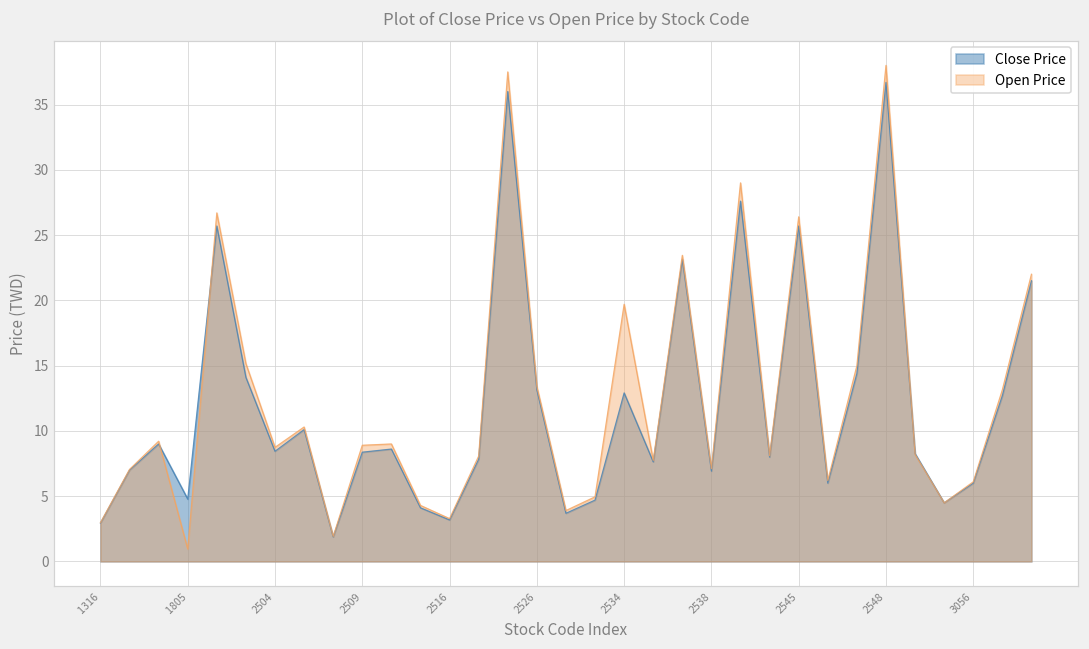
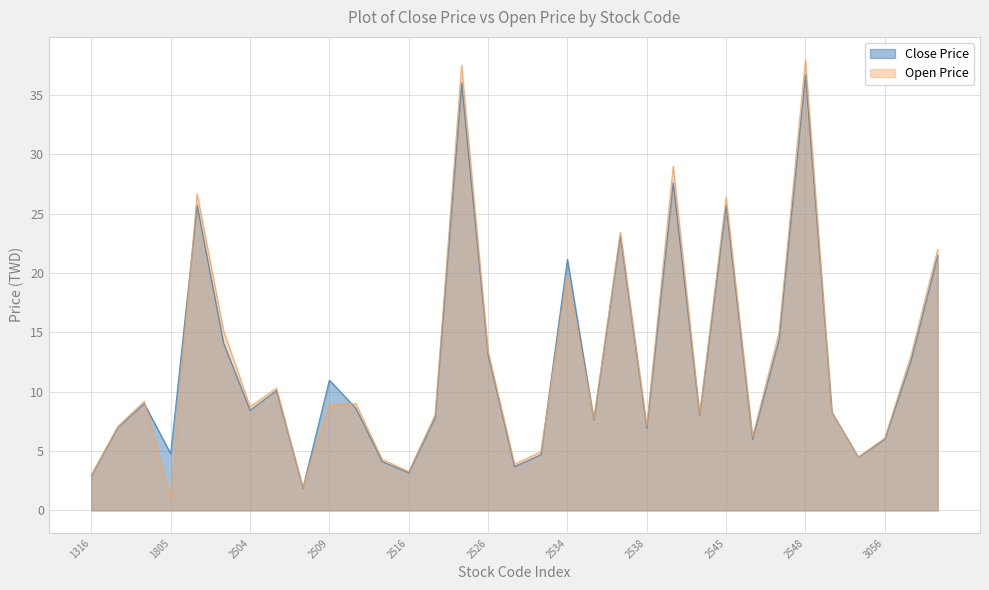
  {
    "Close Price": {
      "1805": 4.8,
      "2504": 8.4,
-     "2509": 8.4,
+     "2509": 11.0,
      "2526": 13.2,
-     "2534": 12.9,
+     "2534": 21.2,
      "2545": 25.7,
      "2548": 36.7
    },
    "Open Price": {
      "1805": 1.0,
      "2504": 8.7,
      "2509": 8.9,
      "2526": 13.4,
      "2534": 19.7,
      "2545": 26.4,
      "2548": 38.0
    }
  }
